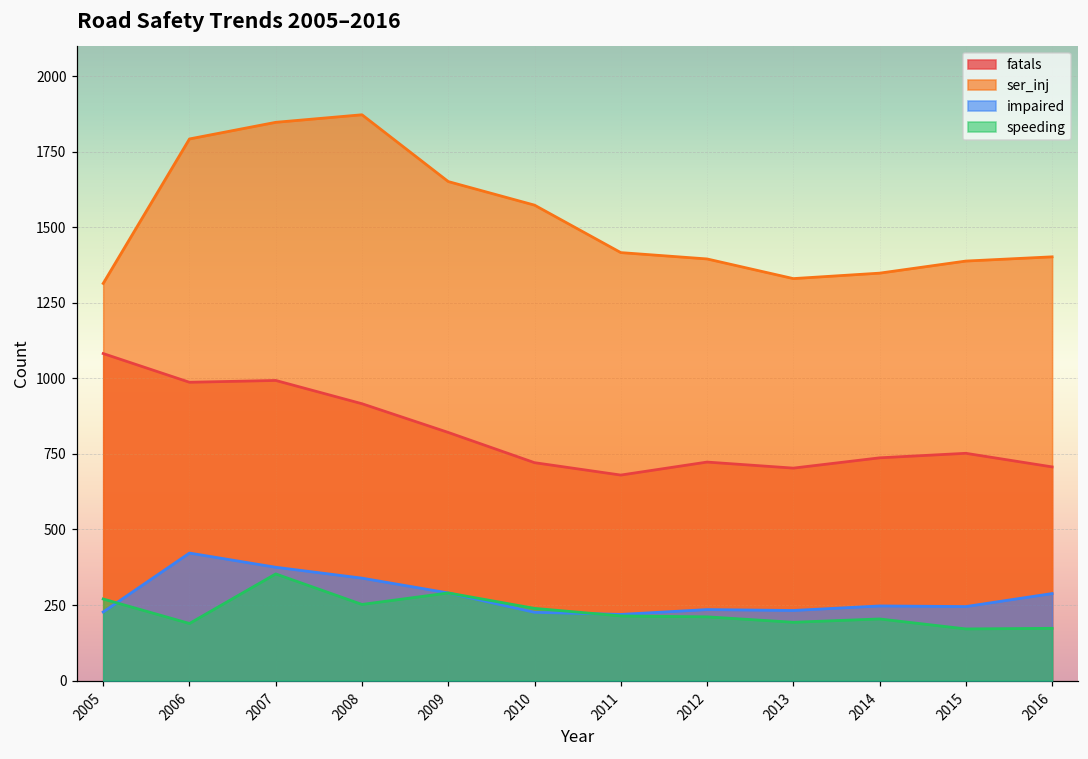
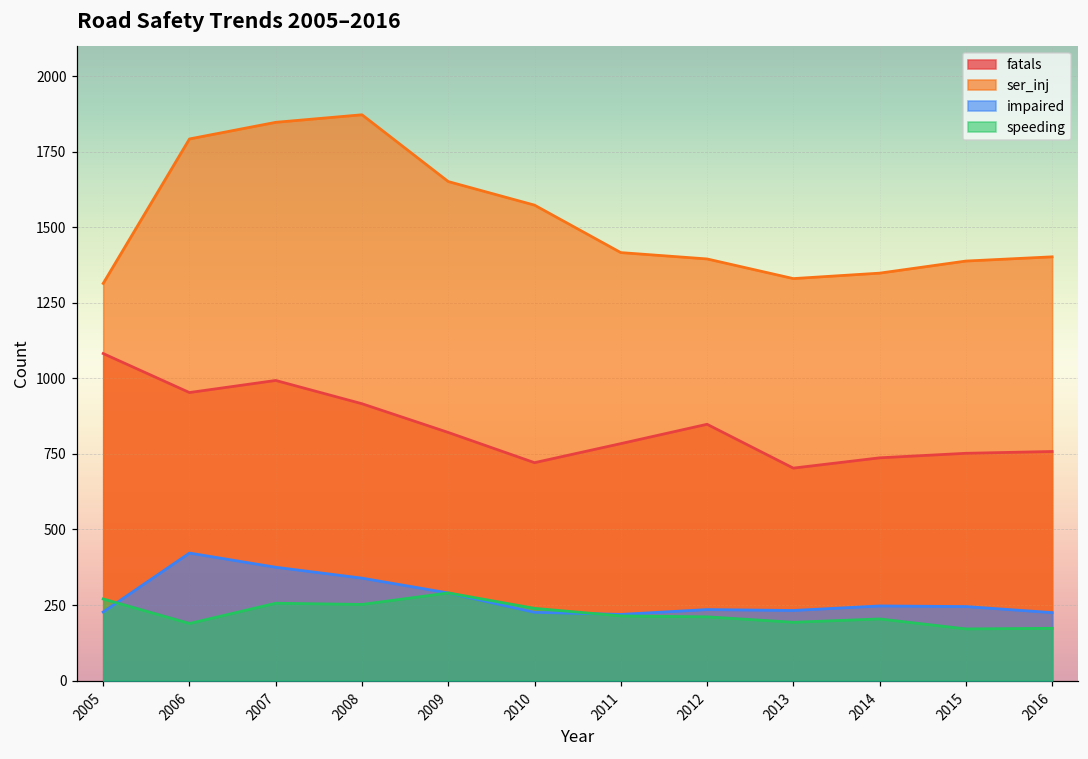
  {
    "fatals": {
      "2005": 1080,
-     "2006": 990,
+     "2006": 950,
      "2007": 990,
      "2008": 920,
      "2009": 820,
      "2010": 720,
-     "2011": 680,
-     "2012": 720,
+     "2011": 780,
+     "2012": 850,
      "2013": 700,
      "2014": 740,
      "2015": 750,
-     "2016": 710
+     "2016": 760
    },
    "ser_inj": {
      "2005": 1310,
      "2006": 1790,
      "2007": 1850,
      "2008": 1870,
      "2009": 1650,
      "2010": 1570,
      "2011": 1420,
      "2012": 1400,
      "2013": 1330,
      "2014": 1350,
      "2015": 1390,
      "2016": 1400
    },
    "impaired": {
      "2005": 230,
      "2006": 420,
      "2007": 380,
      "2008": 340,
      "2010": 230,
      "2012": 240,
      "2013": 230,
      "2014": 250,
      "2015": 250,
-     "2016": 290
+     "2016": 230
    },
    "speeding": {
      "2005": 270,
      "2006": 190,
-     "2007": 350,
+     "2007": 260,
      "2008": 250,
      "2010": 240,
      "2012": 210,
      "2013": 190,
      "2014": 200,
      "2015": 170,
      "2016": 170
    }
  }
